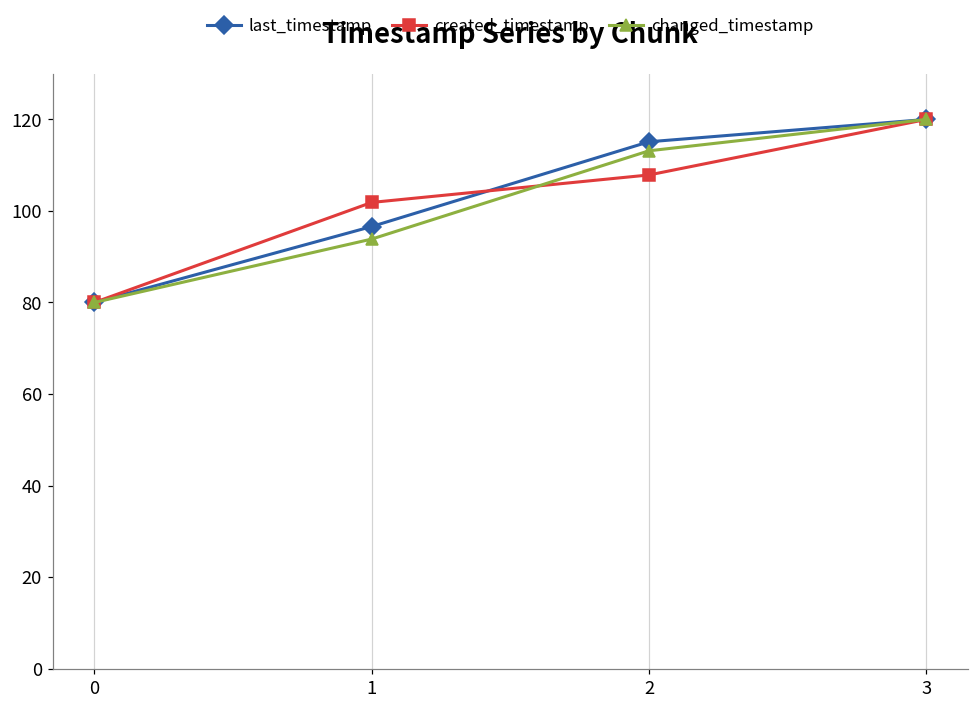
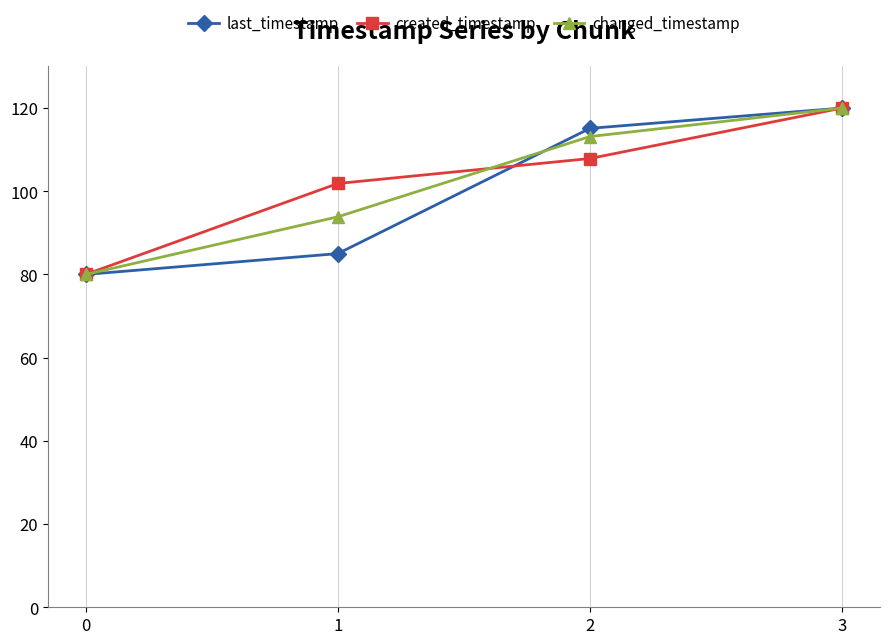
  {
    "last_timestamp": {
-     "1": 97,
+     "1": 85,
      "2": 115
    },
    "created_timestamp": {
      "1": 102,
      "2": 108
    },
    "changed_timestamp": {
      "1": 94,
      "2": 113
    }
  }
